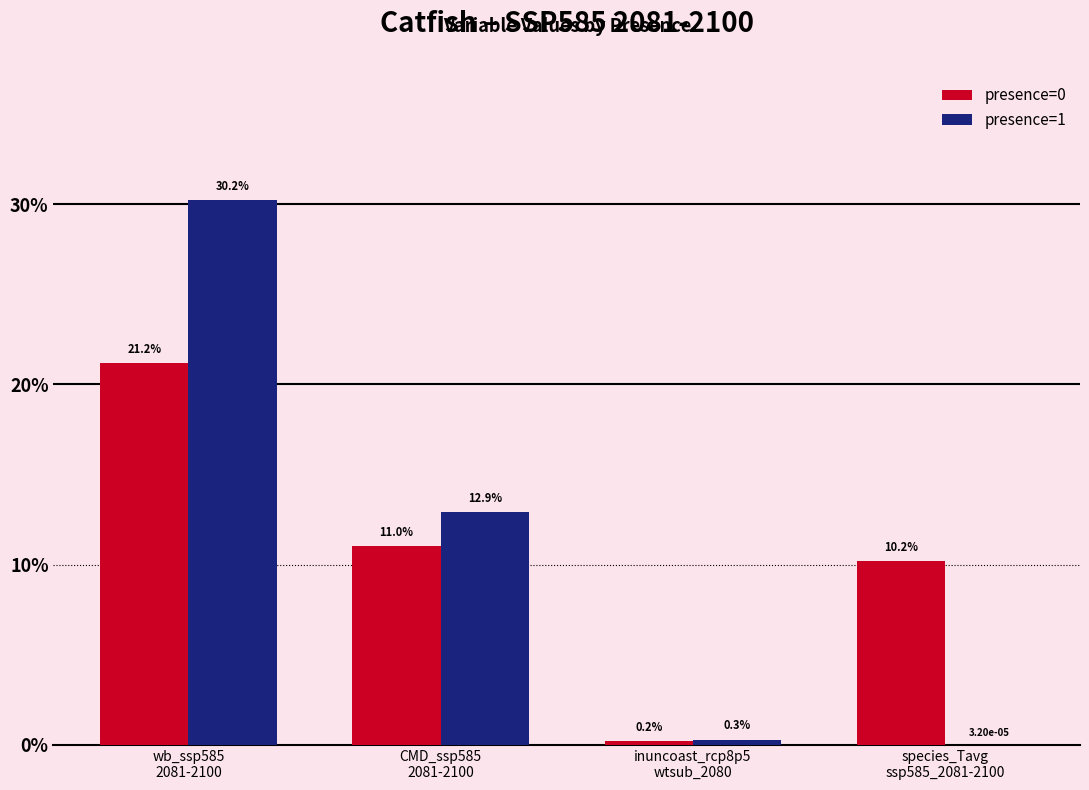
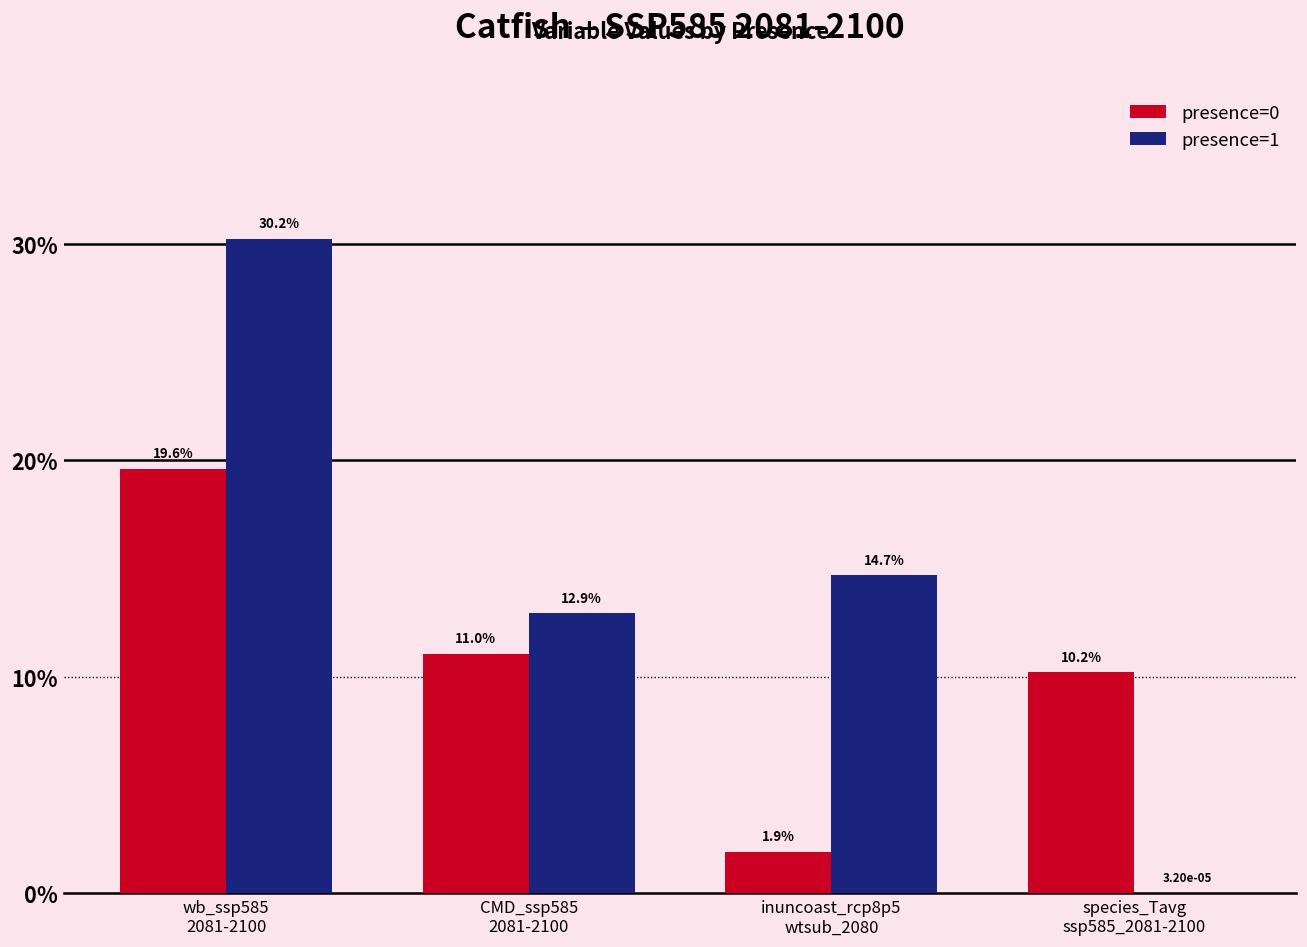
  {
    "presence=0": {
-     "wb_ssp585 2081-2100": "21.2%",
+     "wb_ssp585 2081-2100": "19.6%",
      "CMD_ssp585 2081-2100": "11.0%",
-     "inuncoast_rcp8p5 wtsub_2080": "0.2%",
+     "inuncoast_rcp8p5 wtsub_2080": "1.9%",
      "species_Tavg ssp585_2081-2100": "10.2%"
    },
    "presence=1": {
      "wb_ssp585 2081-2100": "30.2%",
      "CMD_ssp585 2081-2100": "12.9%",
-     "inuncoast_rcp8p5 wtsub_2080": "0.3%",
+     "inuncoast_rcp8p5 wtsub_2080": "14.7%",
      "species_Tavg ssp585_2081-2100": "3.20e-05"
    }
  }
